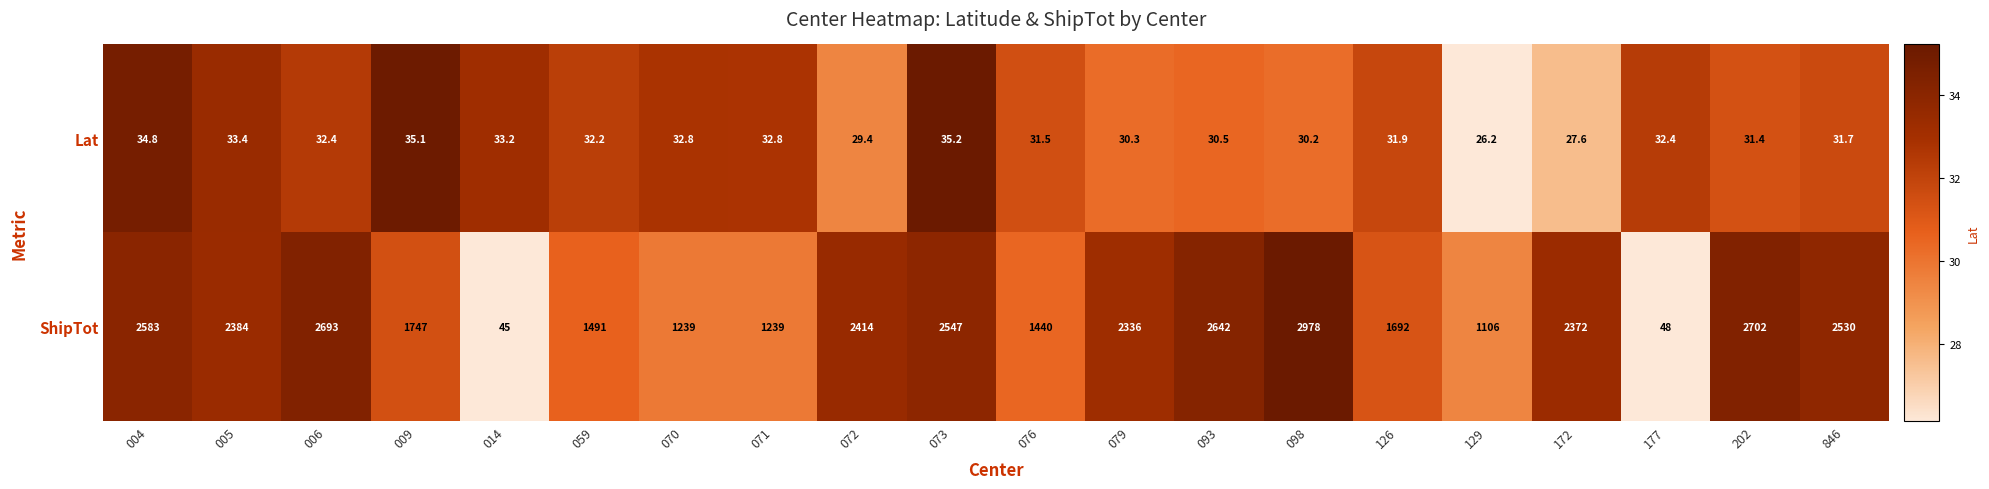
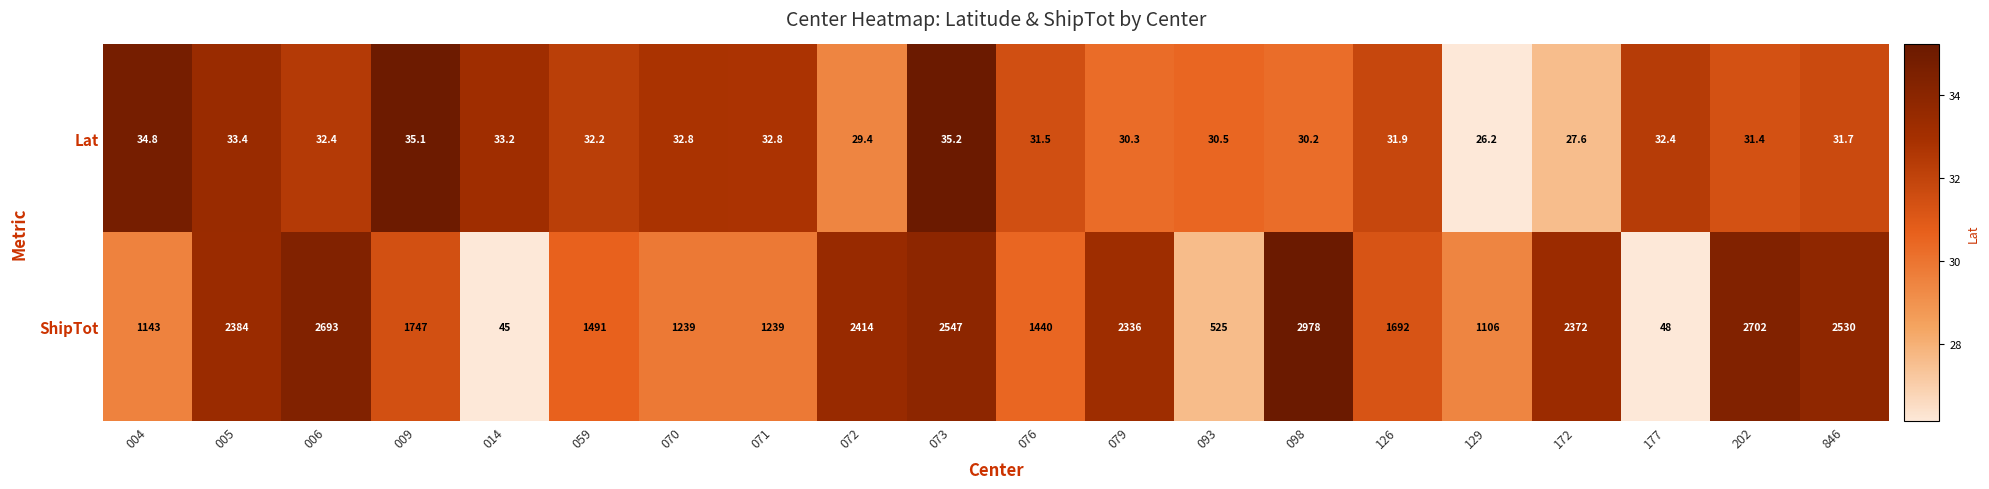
  {
    "Lat": {
      "004": 34.8,
      "005": 33.4,
      "006": 32.4,
      "009": 35.1,
      "014": 33.2,
      "059": 32.2,
      "070": 32.8,
      "071": 32.8,
      "072": 29.4,
      "073": 35.2,
      "076": 31.5,
      "079": 30.3,
      "093": 30.5,
      "098": 30.2,
      "126": 31.9,
      "129": 26.2,
      "172": 27.6,
      "177": 32.4,
      "202": 31.4,
      "846": 31.7
    },
    "ShipTot": {
-     "004": 2583,
+     "004": 1143,
      "005": 2384,
      "006": 2693,
      "009": 1747,
      "014": 45,
      "059": 1491,
      "070": 1239,
      "071": 1239,
      "072": 2414,
      "073": 2547,
      "076": 1440,
      "079": 2336,
-     "093": 2642,
+     "093": 525,
      "098": 2978,
      "126": 1692,
      "129": 1106,
      "172": 2372,
      "177": 48,
      "202": 2702,
      "846": 2530
    }
  }
